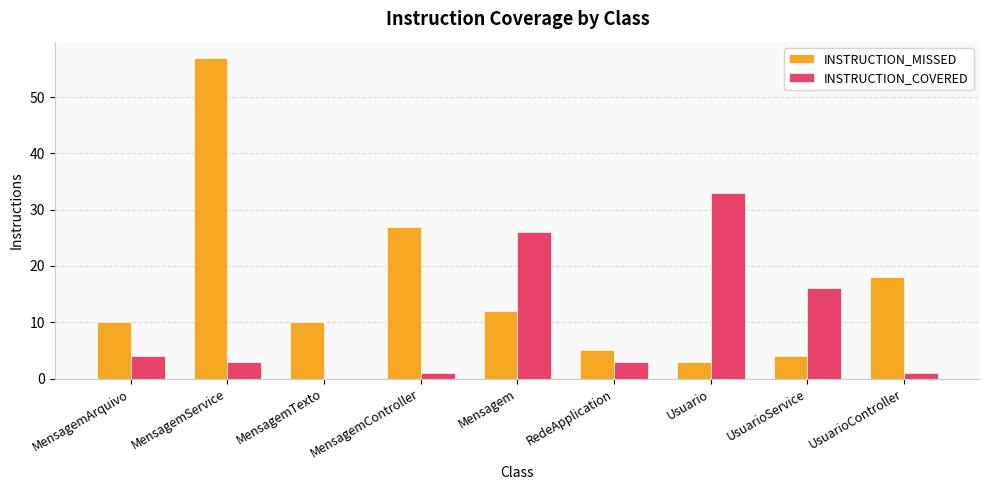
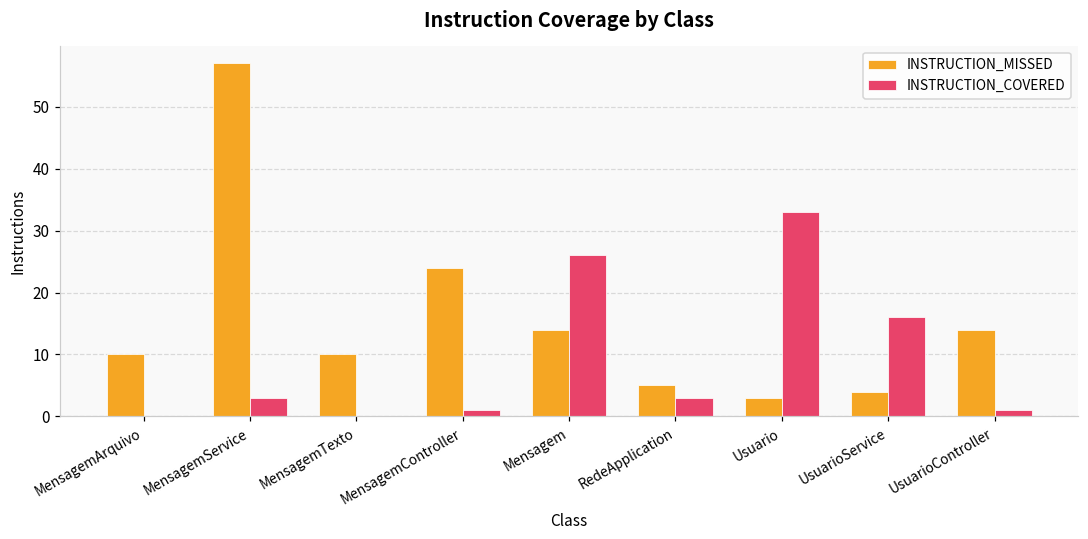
  {
    "INSTRUCTION_MISSED": {
      "MensagemArquivo": 10,
      "MensagemService": 57,
      "MensagemTexto": 10,
-     "MensagemController": 27,
-     "Mensagem": 12,
+     "MensagemController": 24,
+     "Mensagem": 14,
      "RedeApplication": 5,
      "Usuario": 3,
      "UsuarioService": 4,
-     "UsuarioController": 18
+     "UsuarioController": 14
    },
    "INSTRUCTION_COVERED": {
-     "MensagemArquivo": 4,
+     "MensagemArquivo": 0,
      "MensagemService": 3,
      "MensagemTexto": 0,
      "MensagemController": 1,
      "Mensagem": 26,
      "RedeApplication": 3,
      "Usuario": 33,
      "UsuarioService": 16,
      "UsuarioController": 1
    }
  }
